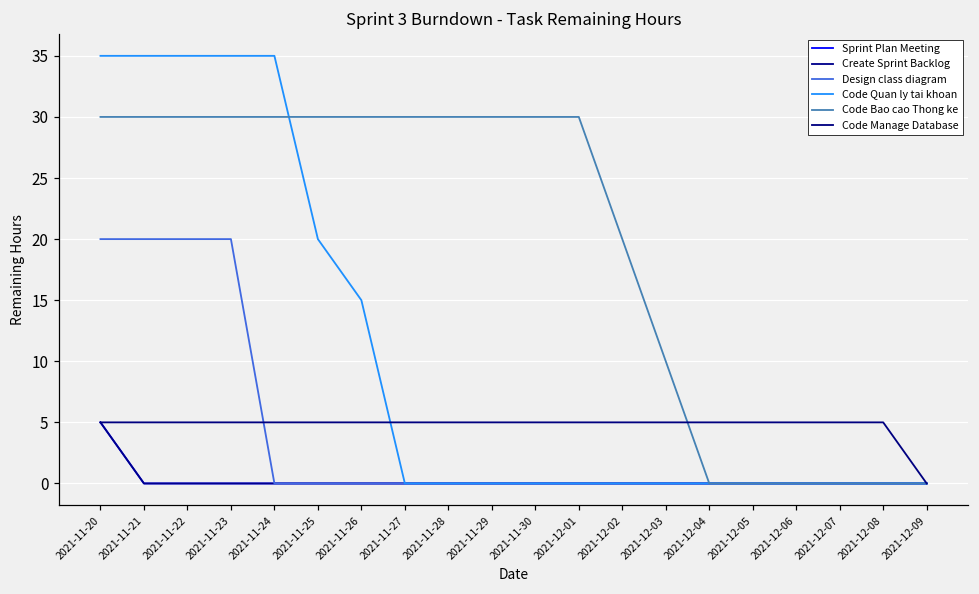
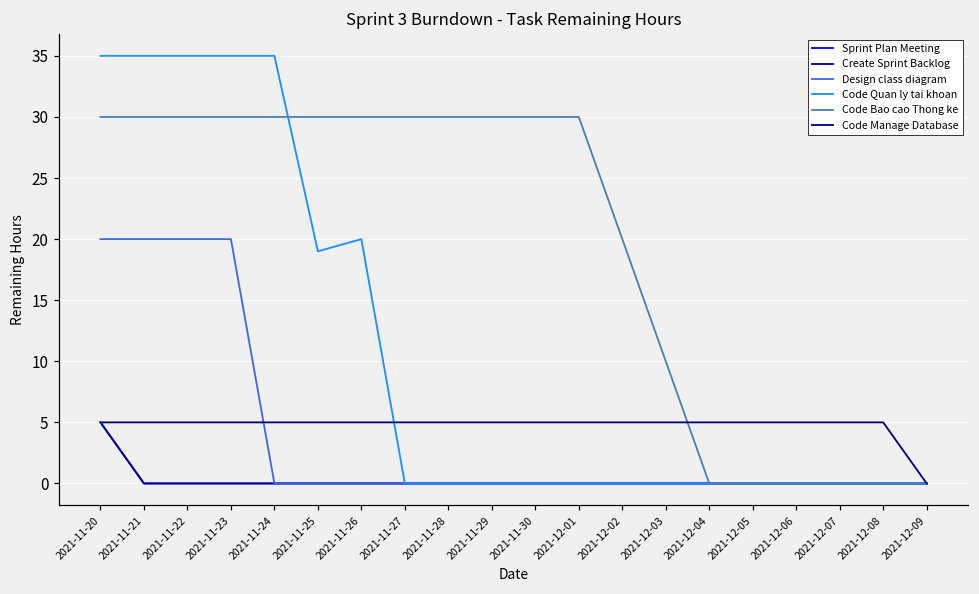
  {
    "Code Quan ly tai khoan": {
      "2021-11-20": 35,
      "2021-11-21": 35,
      "2021-11-22": 35,
      "2021-11-23": 35,
      "2021-11-24": 35,
-     "2021-11-25": 20,
-     "2021-11-26": 15
+     "2021-11-25": 19,
+     "2021-11-26": 20
    }
  }
